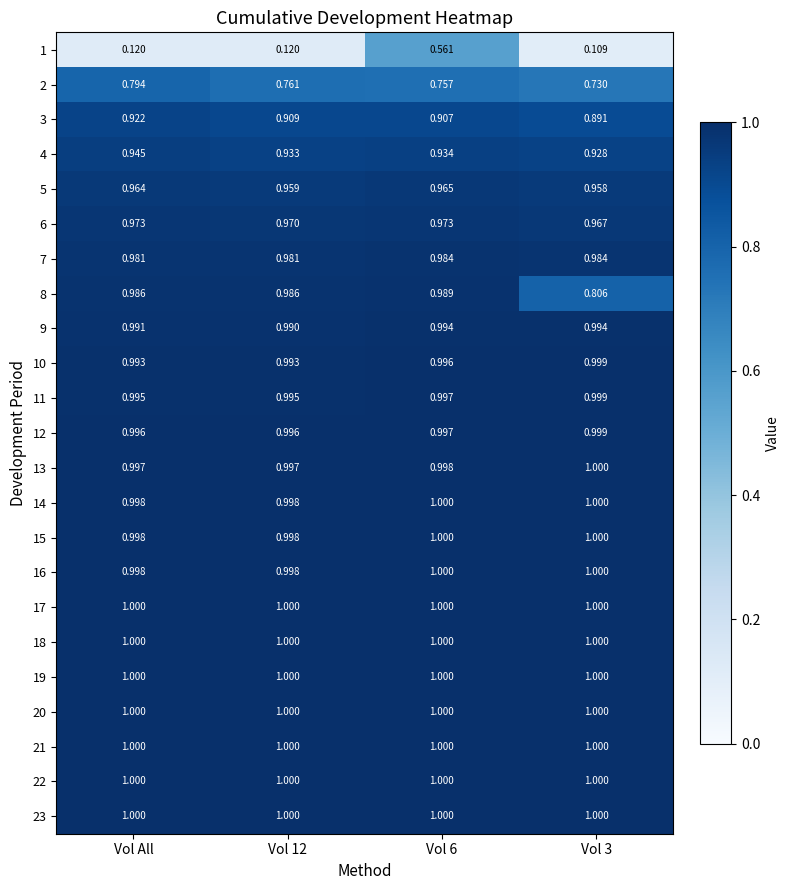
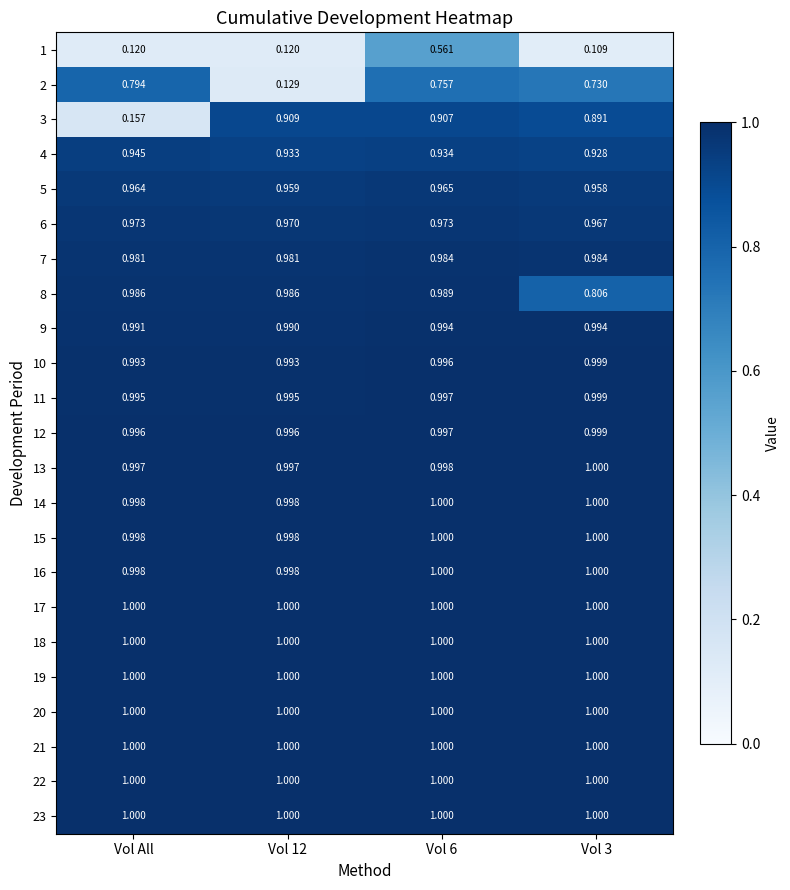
  {
    "1": {
      "Vol All": 0.120,
      "Vol 12": 0.120,
      "Vol 6": 0.561,
      "Vol 3": 0.109
    },
    "2": {
      "Vol All": 0.794,
-     "Vol 12": 0.761,
+     "Vol 12": 0.129,
      "Vol 6": 0.757,
      "Vol 3": 0.730
    },
    "3": {
-     "Vol All": 0.922,
+     "Vol All": 0.157,
      "Vol 12": 0.909,
      "Vol 6": 0.907,
      "Vol 3": 0.891
    },
    "4": {
      "Vol All": 0.945,
      "Vol 12": 0.933,
      "Vol 6": 0.934,
      "Vol 3": 0.928
    },
    "5": {
      "Vol All": 0.964,
      "Vol 12": 0.959,
      "Vol 6": 0.965,
      "Vol 3": 0.958
    },
    "6": {
      "Vol All": 0.973,
      "Vol 12": 0.970,
      "Vol 6": 0.973,
      "Vol 3": 0.967
    },
    "7": {
      "Vol All": 0.981,
      "Vol 12": 0.981,
      "Vol 6": 0.984,
      "Vol 3": 0.984
    },
    "8": {
      "Vol All": 0.986,
      "Vol 12": 0.986,
      "Vol 6": 0.989,
      "Vol 3": 0.806
    },
    "9": {
      "Vol All": 0.991,
      "Vol 12": 0.990,
      "Vol 6": 0.994,
      "Vol 3": 0.994
    },
    "10": {
      "Vol All": 0.993,
      "Vol 12": 0.993,
      "Vol 6": 0.996,
      "Vol 3": 0.999
    },
    "11": {
      "Vol All": 0.995,
      "Vol 12": 0.995,
      "Vol 6": 0.997,
      "Vol 3": 0.999
    },
    "12": {
      "Vol All": 0.996,
      "Vol 12": 0.996,
      "Vol 6": 0.997,
      "Vol 3": 0.999
    },
    "13": {
      "Vol All": 0.997,
      "Vol 12": 0.997,
      "Vol 6": 0.998,
      "Vol 3": 1.000
    },
    "14": {
      "Vol All": 0.998,
      "Vol 12": 0.998,
      "Vol 6": 1.000,
      "Vol 3": 1.000
    },
    "15": {
      "Vol All": 0.998,
      "Vol 12": 0.998,
      "Vol 6": 1.000,
      "Vol 3": 1.000
    },
    "16": {
      "Vol All": 0.998,
      "Vol 12": 0.998,
      "Vol 6": 1.000,
      "Vol 3": 1.000
    },
    "17": {
      "Vol All": 1.000,
      "Vol 12": 1.000,
      "Vol 6": 1.000,
      "Vol 3": 1.000
    },
    "18": {
      "Vol All": 1.000,
      "Vol 12": 1.000,
      "Vol 6": 1.000,
      "Vol 3": 1.000
    },
    "19": {
      "Vol All": 1.000,
      "Vol 12": 1.000,
      "Vol 6": 1.000,
      "Vol 3": 1.000
    },
    "20": {
      "Vol All": 1.000,
      "Vol 12": 1.000,
      "Vol 6": 1.000,
      "Vol 3": 1.000
    },
    "21": {
      "Vol All": 1.000,
      "Vol 12": 1.000,
      "Vol 6": 1.000,
      "Vol 3": 1.000
    },
    "22": {
      "Vol All": 1.000,
      "Vol 12": 1.000,
      "Vol 6": 1.000,
      "Vol 3": 1.000
    },
    "23": {
      "Vol All": 1.000,
      "Vol 12": 1.000,
      "Vol 6": 1.000,
      "Vol 3": 1.000
    }
  }
